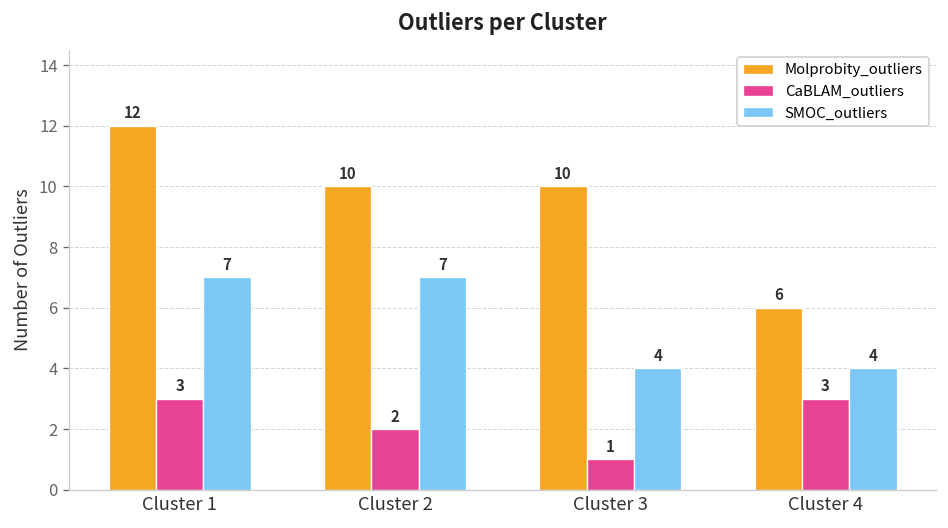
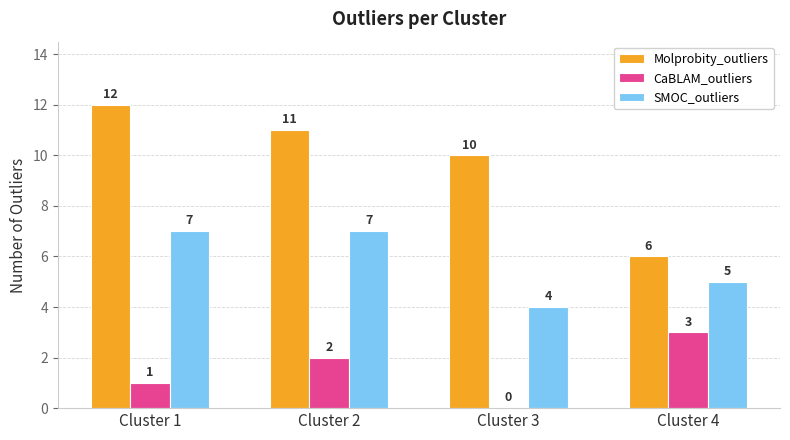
  {
    "Molprobity_outliers": {
      "Cluster 1": 12,
-     "Cluster 2": 10,
+     "Cluster 2": 11,
      "Cluster 3": 10,
      "Cluster 4": 6
    },
    "CaBLAM_outliers": {
-     "Cluster 1": 3,
+     "Cluster 1": 1,
      "Cluster 2": 2,
-     "Cluster 3": 1,
+     "Cluster 3": 0,
      "Cluster 4": 3
    },
    "SMOC_outliers": {
      "Cluster 1": 7,
      "Cluster 2": 7,
      "Cluster 3": 4,
-     "Cluster 4": 4
+     "Cluster 4": 5
    }
  }
